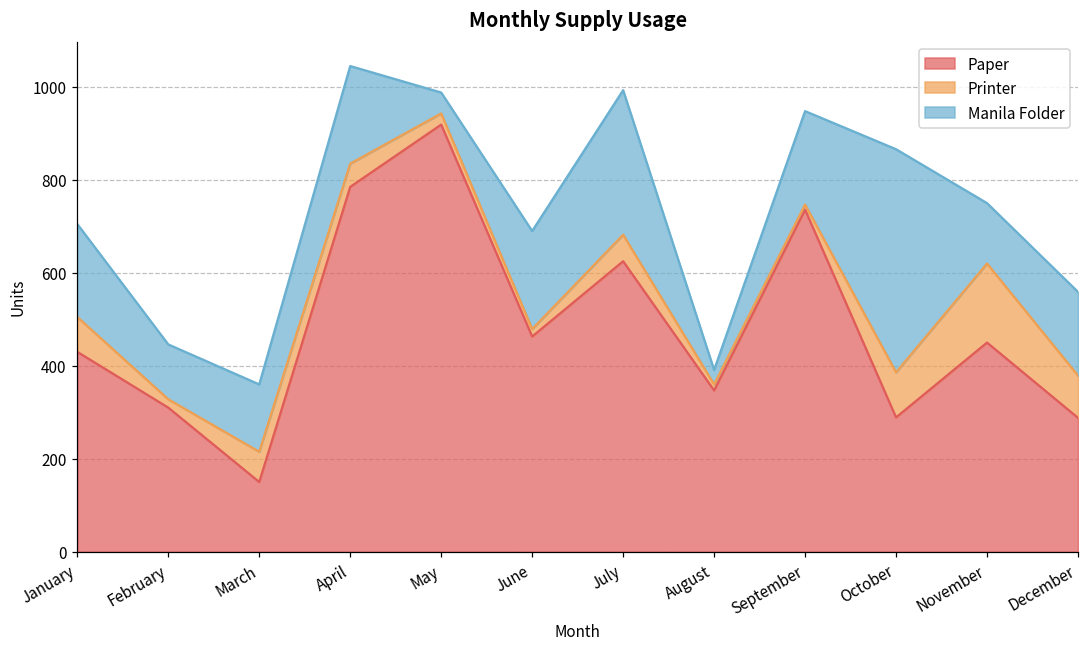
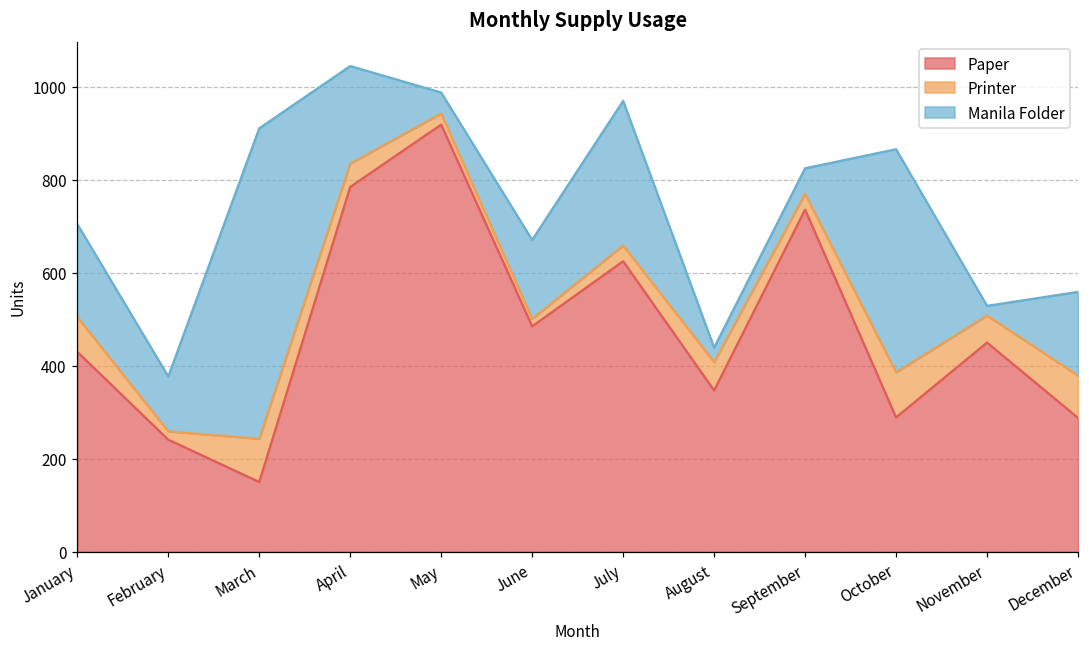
  {
    "Paper": {
      "January": 430,
-     "February": 310,
+     "February": 240,
      "March": 150,
      "April": 790,
      "May": 920,
-     "June": 460,
+     "June": 490,
      "July": 630,
      "August": 350,
      "September": 740,
      "October": 290,
      "November": 450,
      "December": 290
    },
    "Printer": {
      "January": 80,
      "February": 20,
-     "March": 70,
+     "March": 90,
      "April": 50,
      "May": 20,
      "June": 20,
-     "July": 60,
-     "August": 10,
-     "September": 10,
+     "July": 30,
+     "August": 60,
+     "September": 30,
      "October": 100,
-     "November": 170,
+     "November": 60,
      "December": 90
    },
    "Manila Folder": {
      "January": 200,
      "February": 120,
-     "March": 150,
+     "March": 670,
      "April": 210,
      "May": 50,
-     "June": 210,
+     "June": 170,
      "July": 310,
      "August": 30,
-     "September": 200,
+     "September": 60,
      "October": 480,
-     "November": 130,
+     "November": 20,
      "December": 180
    }
  }
